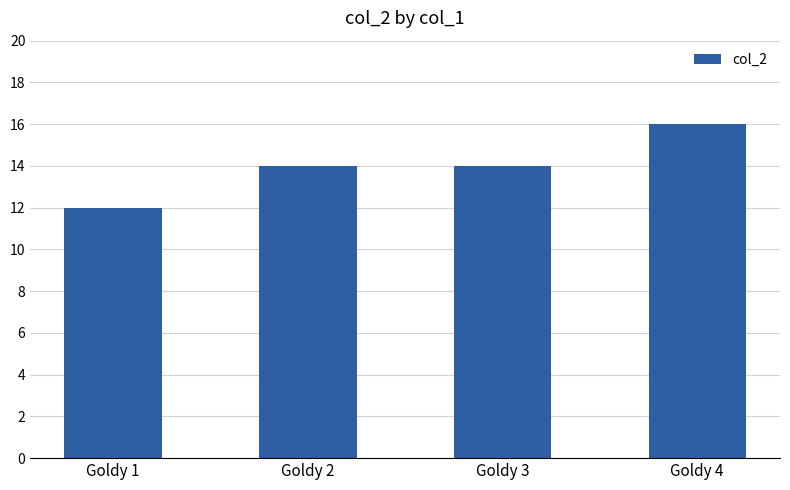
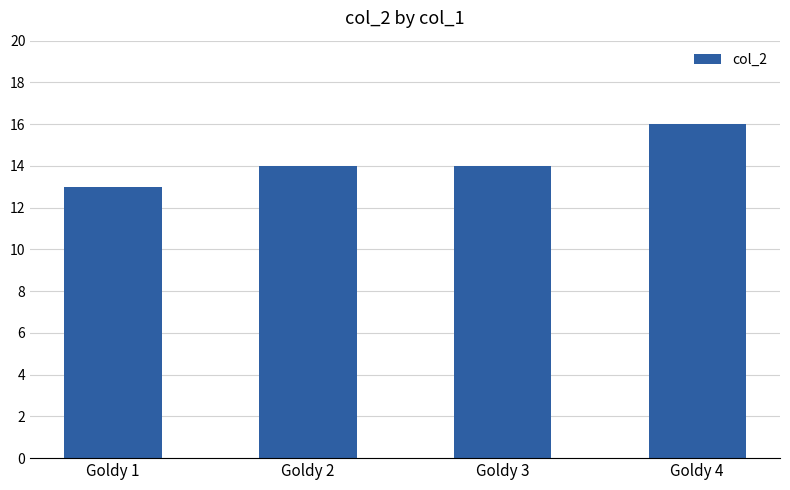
  {
-   "Goldy 1": 12,
+   "Goldy 1": 13,
    "Goldy 2": 14,
    "Goldy 3": 14,
    "Goldy 4": 16
  }
